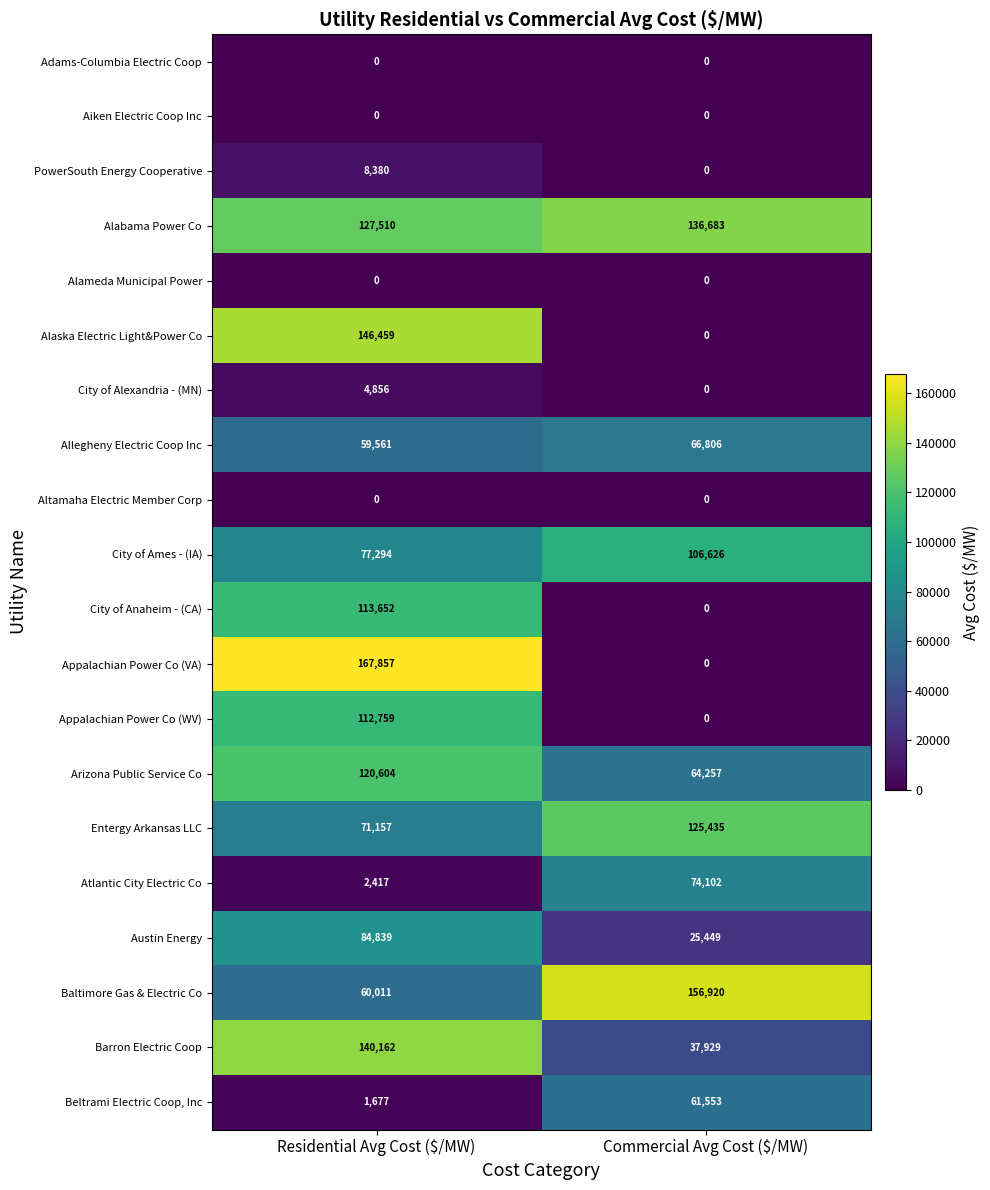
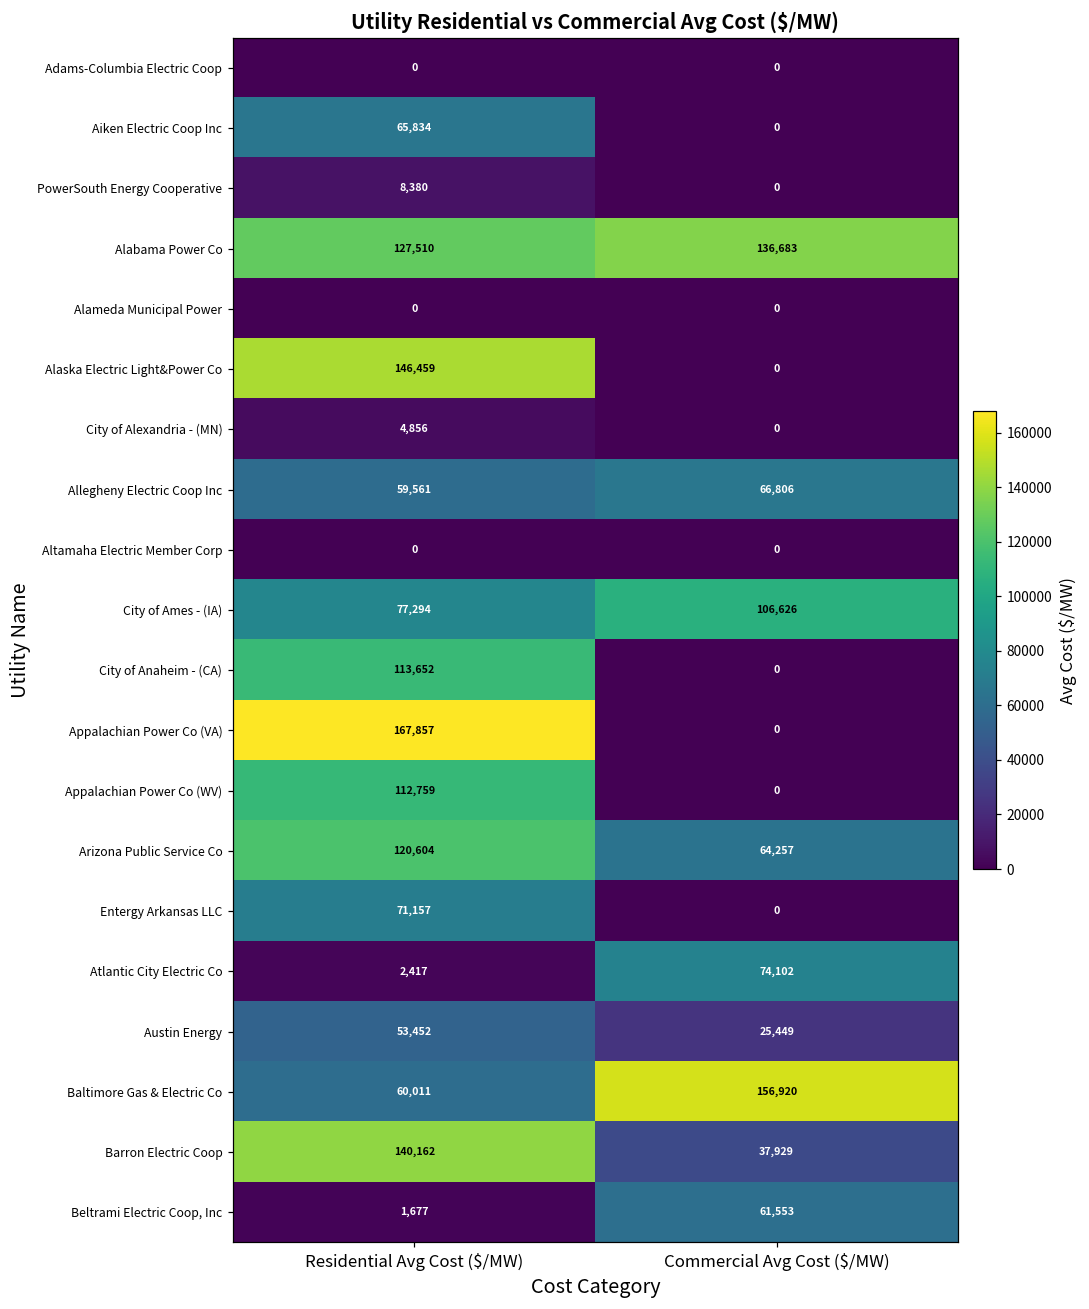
  {
    "Adams-Columbia Electric Coop": {
      "Residential Avg Cost ($/MW)": "0",
      "Commercial Avg Cost ($/MW)": "0"
    },
    "Aiken Electric Coop Inc": {
-     "Residential Avg Cost ($/MW)": "0",
+     "Residential Avg Cost ($/MW)": "65,834",
      "Commercial Avg Cost ($/MW)": "0"
    },
    "PowerSouth Energy Cooperative": {
      "Residential Avg Cost ($/MW)": "8,380",
      "Commercial Avg Cost ($/MW)": "0"
    },
    "Alabama Power Co": {
      "Residential Avg Cost ($/MW)": "127,510",
      "Commercial Avg Cost ($/MW)": "136,683"
    },
    "Alameda Municipal Power": {
      "Residential Avg Cost ($/MW)": "0",
      "Commercial Avg Cost ($/MW)": "0"
    },
    "Alaska Electric Light&Power Co": {
      "Residential Avg Cost ($/MW)": "146,459",
      "Commercial Avg Cost ($/MW)": "0"
    },
    "City of Alexandria - (MN)": {
      "Residential Avg Cost ($/MW)": "4,856",
      "Commercial Avg Cost ($/MW)": "0"
    },
    "Allegheny Electric Coop Inc": {
      "Residential Avg Cost ($/MW)": "59,561",
      "Commercial Avg Cost ($/MW)": "66,806"
    },
    "Altamaha Electric Member Corp": {
      "Residential Avg Cost ($/MW)": "0",
      "Commercial Avg Cost ($/MW)": "0"
    },
    "City of Ames - (IA)": {
      "Residential Avg Cost ($/MW)": "77,294",
      "Commercial Avg Cost ($/MW)": "106,626"
    },
    "City of Anaheim - (CA)": {
      "Residential Avg Cost ($/MW)": "113,652",
      "Commercial Avg Cost ($/MW)": "0"
    },
    "Appalachian Power Co (VA)": {
      "Residential Avg Cost ($/MW)": "167,857",
      "Commercial Avg Cost ($/MW)": "0"
    },
    "Appalachian Power Co (WV)": {
      "Residential Avg Cost ($/MW)": "112,759",
      "Commercial Avg Cost ($/MW)": "0"
    },
    "Arizona Public Service Co": {
      "Residential Avg Cost ($/MW)": "120,604",
      "Commercial Avg Cost ($/MW)": "64,257"
    },
    "Entergy Arkansas LLC": {
      "Residential Avg Cost ($/MW)": "71,157",
-     "Commercial Avg Cost ($/MW)": "125,435"
+     "Commercial Avg Cost ($/MW)": "0"
    },
    "Atlantic City Electric Co": {
      "Residential Avg Cost ($/MW)": "2,417",
      "Commercial Avg Cost ($/MW)": "74,102"
    },
    "Austin Energy": {
-     "Residential Avg Cost ($/MW)": "84,839",
+     "Residential Avg Cost ($/MW)": "53,452",
      "Commercial Avg Cost ($/MW)": "25,449"
    },
    "Baltimore Gas & Electric Co": {
      "Residential Avg Cost ($/MW)": "60,011",
      "Commercial Avg Cost ($/MW)": "156,920"
    },
    "Barron Electric Coop": {
      "Residential Avg Cost ($/MW)": "140,162",
      "Commercial Avg Cost ($/MW)": "37,929"
    },
    "Beltrami Electric Coop, Inc": {
      "Residential Avg Cost ($/MW)": "1,677",
      "Commercial Avg Cost ($/MW)": "61,553"
    }
  }
